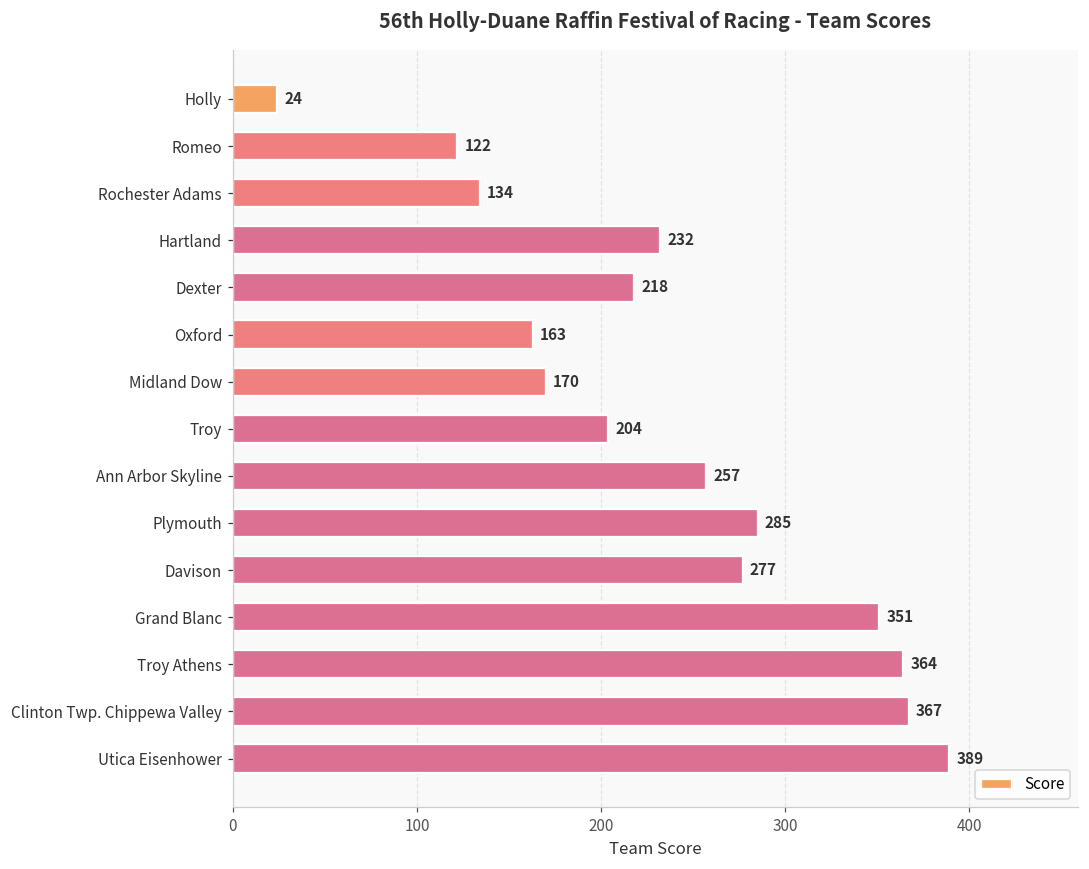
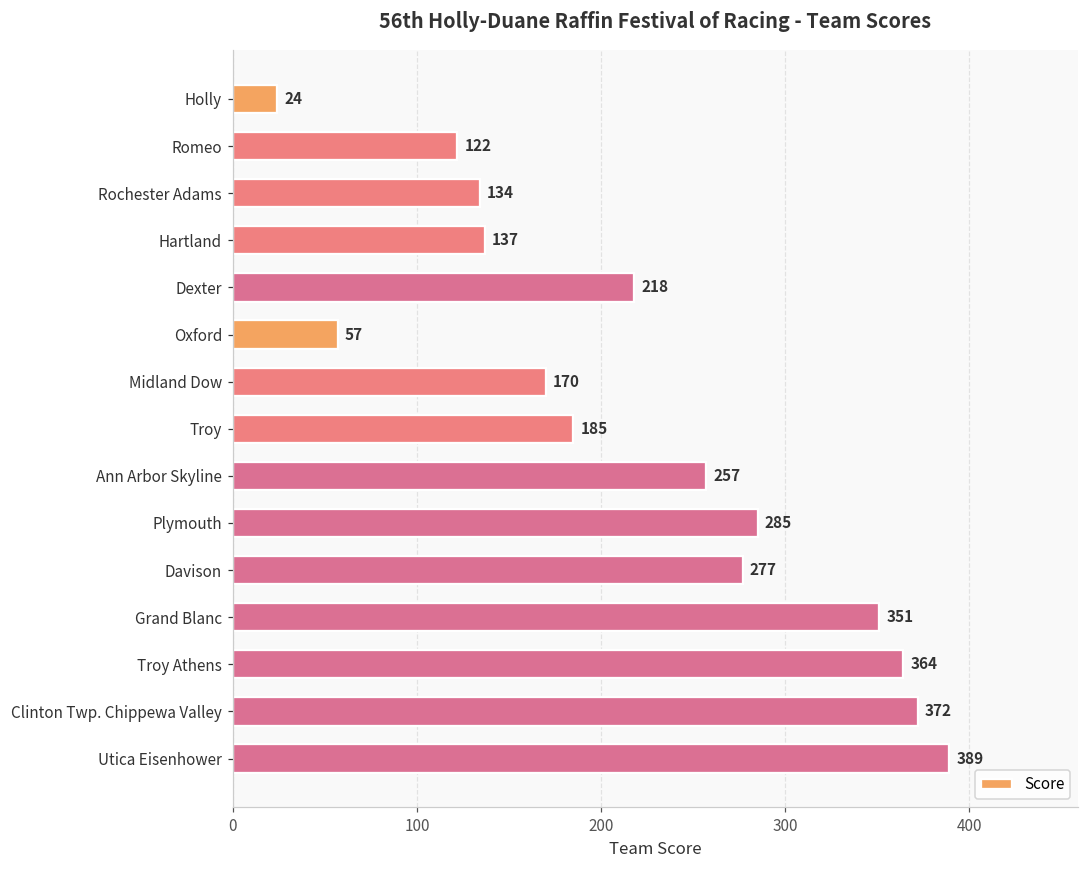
  {
    "Holly": 24,
    "Romeo": 122,
    "Rochester Adams": 134,
-   "Hartland": 232,
+   "Hartland": 137,
    "Dexter": 218,
-   "Oxford": 163,
+   "Oxford": 57,
    "Midland Dow": 170,
-   "Troy": 204,
+   "Troy": 185,
    "Ann Arbor Skyline": 257,
    "Plymouth": 285,
    "Davison": 277,
    "Grand Blanc": 351,
    "Troy Athens": 364,
-   "Clinton Twp. Chippewa Valley": 367,
+   "Clinton Twp. Chippewa Valley": 372,
    "Utica Eisenhower": 389
  }
